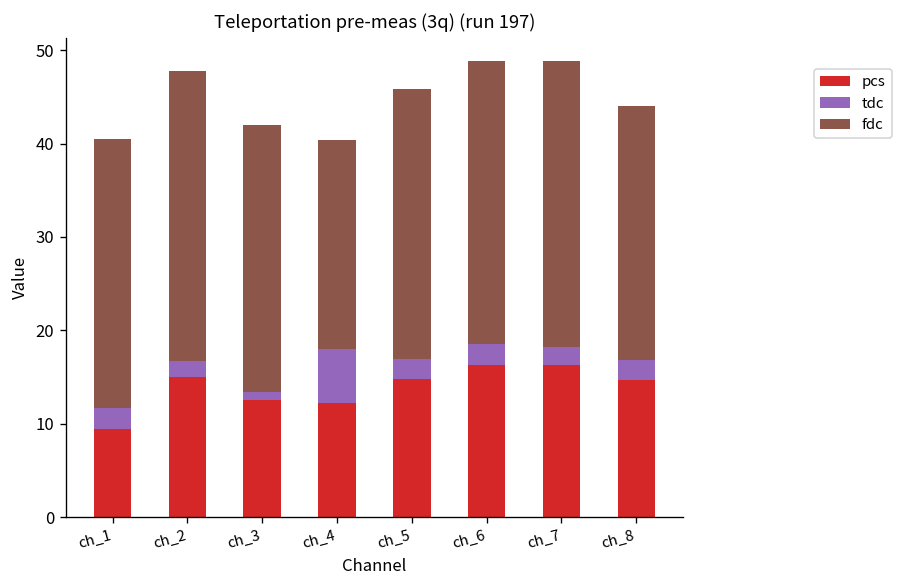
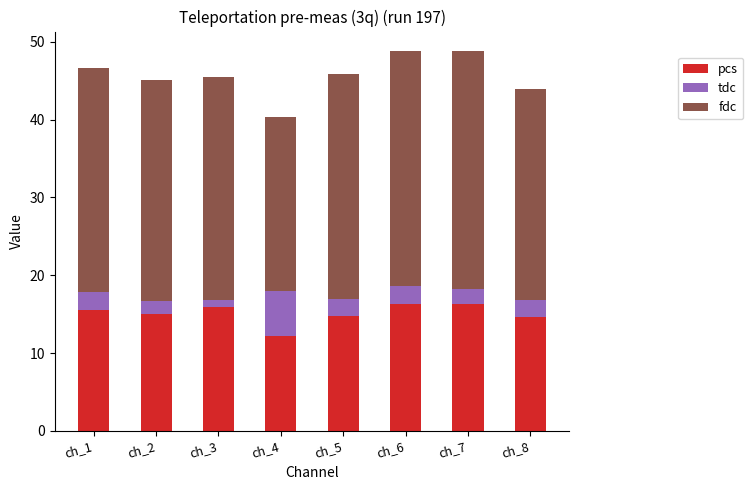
  {
    "pcs": {
-     "ch_1": 9,
+     "ch_1": 16,
      "ch_2": 15,
-     "ch_3": 13,
+     "ch_3": 16,
      "ch_4": 12,
      "ch_5": 15,
      "ch_6": 16,
      "ch_7": 16,
      "ch_8": 15
    },
    "tdc": {
      "ch_1": 2,
      "ch_2": 2,
      "ch_3": 1,
      "ch_4": 6,
      "ch_5": 2,
      "ch_6": 2,
      "ch_7": 2,
      "ch_8": 2
    },
    "fdc": {
      "ch_1": 29,
-     "ch_2": 31,
+     "ch_2": 28,
      "ch_3": 29,
      "ch_4": 22,
      "ch_5": 29,
      "ch_6": 30,
      "ch_7": 31,
      "ch_8": 27
    }
  }
